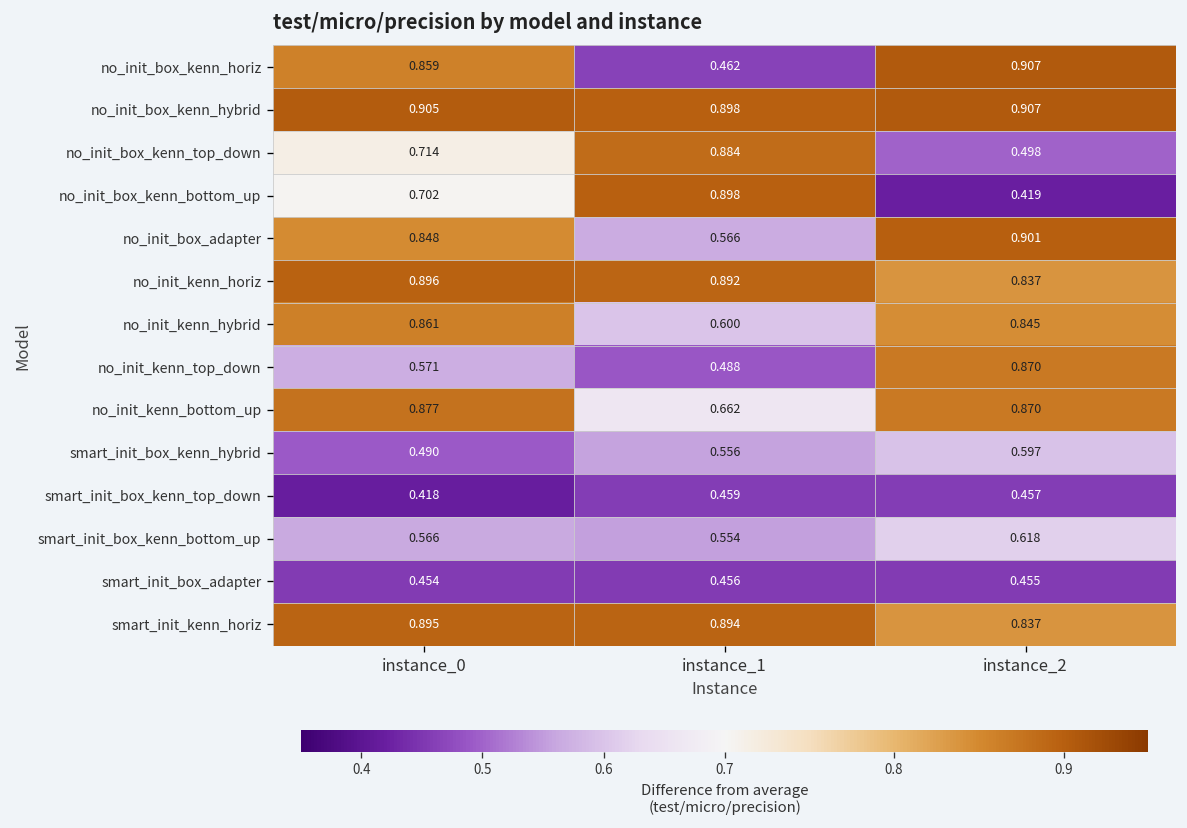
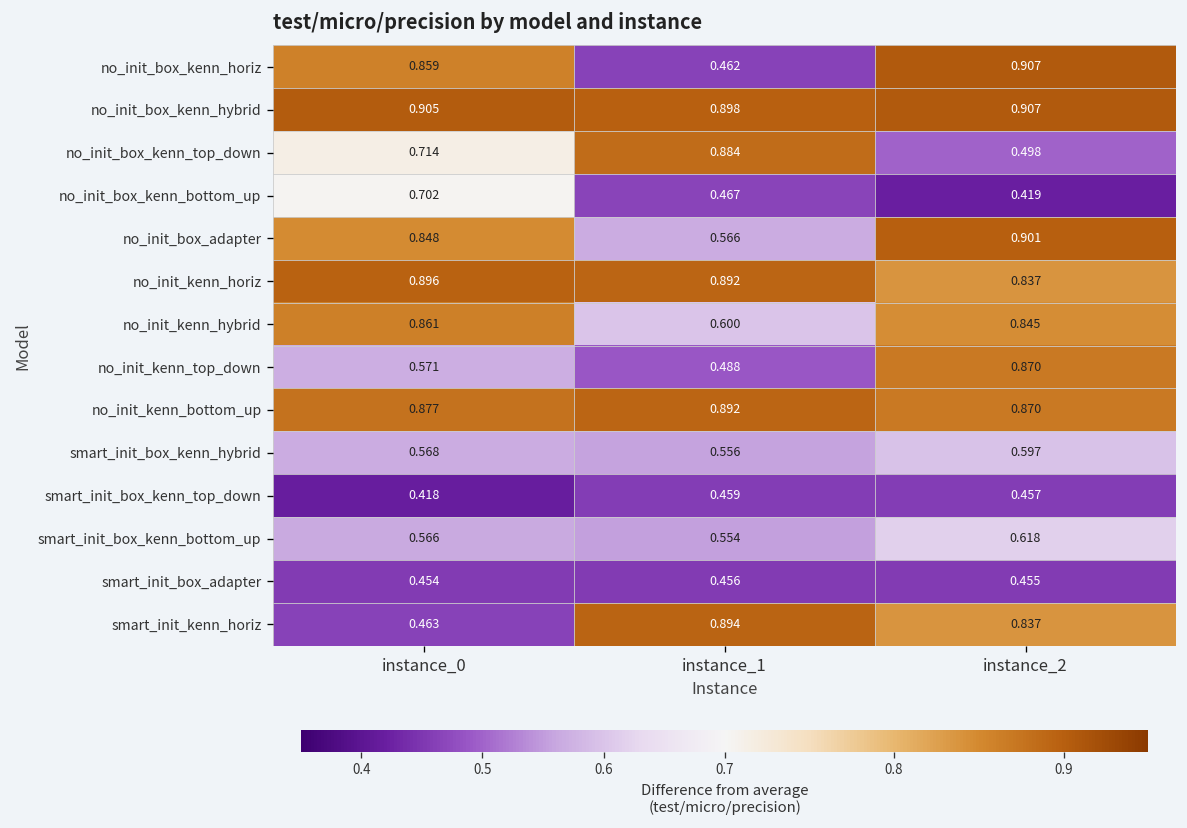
  {
    "no_init_box_kenn_horiz": {
      "instance_0": 0.859,
      "instance_1": 0.462,
      "instance_2": 0.907
    },
    "no_init_box_kenn_hybrid": {
      "instance_0": 0.905,
      "instance_1": 0.898,
      "instance_2": 0.907
    },
    "no_init_box_kenn_top_down": {
      "instance_0": 0.714,
      "instance_1": 0.884,
      "instance_2": 0.498
    },
    "no_init_box_kenn_bottom_up": {
      "instance_0": 0.702,
-     "instance_1": 0.898,
+     "instance_1": 0.467,
      "instance_2": 0.419
    },
    "no_init_box_adapter": {
      "instance_0": 0.848,
      "instance_1": 0.566,
      "instance_2": 0.901
    },
    "no_init_kenn_horiz": {
      "instance_0": 0.896,
      "instance_1": 0.892,
      "instance_2": 0.837
    },
    "no_init_kenn_hybrid": {
      "instance_0": 0.861,
      "instance_1": 0.600,
      "instance_2": 0.845
    },
    "no_init_kenn_top_down": {
      "instance_0": 0.571,
      "instance_1": 0.488,
      "instance_2": 0.870
    },
    "no_init_kenn_bottom_up": {
      "instance_0": 0.877,
-     "instance_1": 0.662,
+     "instance_1": 0.892,
      "instance_2": 0.870
    },
    "smart_init_box_kenn_hybrid": {
-     "instance_0": 0.490,
+     "instance_0": 0.568,
      "instance_1": 0.556,
      "instance_2": 0.597
    },
    "smart_init_box_kenn_top_down": {
      "instance_0": 0.418,
      "instance_1": 0.459,
      "instance_2": 0.457
    },
    "smart_init_box_kenn_bottom_up": {
      "instance_0": 0.566,
      "instance_1": 0.554,
      "instance_2": 0.618
    },
    "smart_init_box_adapter": {
      "instance_0": 0.454,
      "instance_1": 0.456,
      "instance_2": 0.455
    },
    "smart_init_kenn_horiz": {
-     "instance_0": 0.895,
+     "instance_0": 0.463,
      "instance_1": 0.894,
      "instance_2": 0.837
    }
  }
